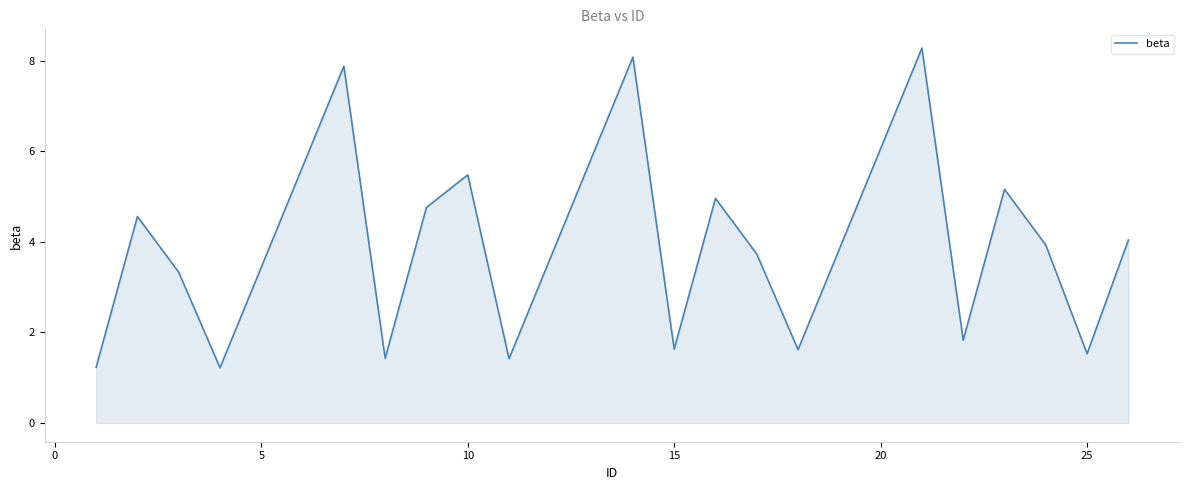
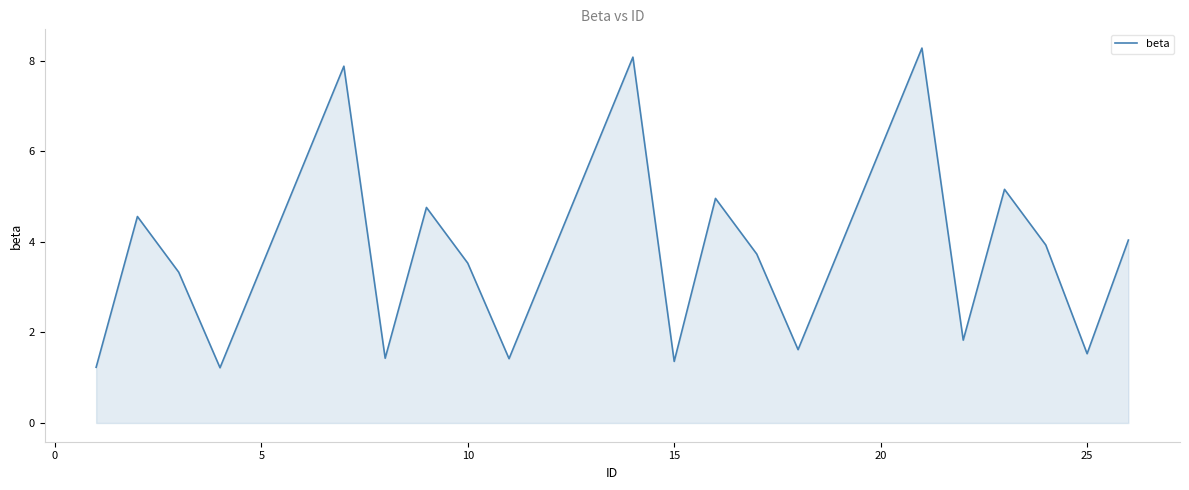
  {
    "5": 3.4,
-   "10": 5.5,
-   "15": 1.6,
+   "10": 3.5,
+   "15": 1.4,
    "20": 6.1,
    "25": 1.5
  }
